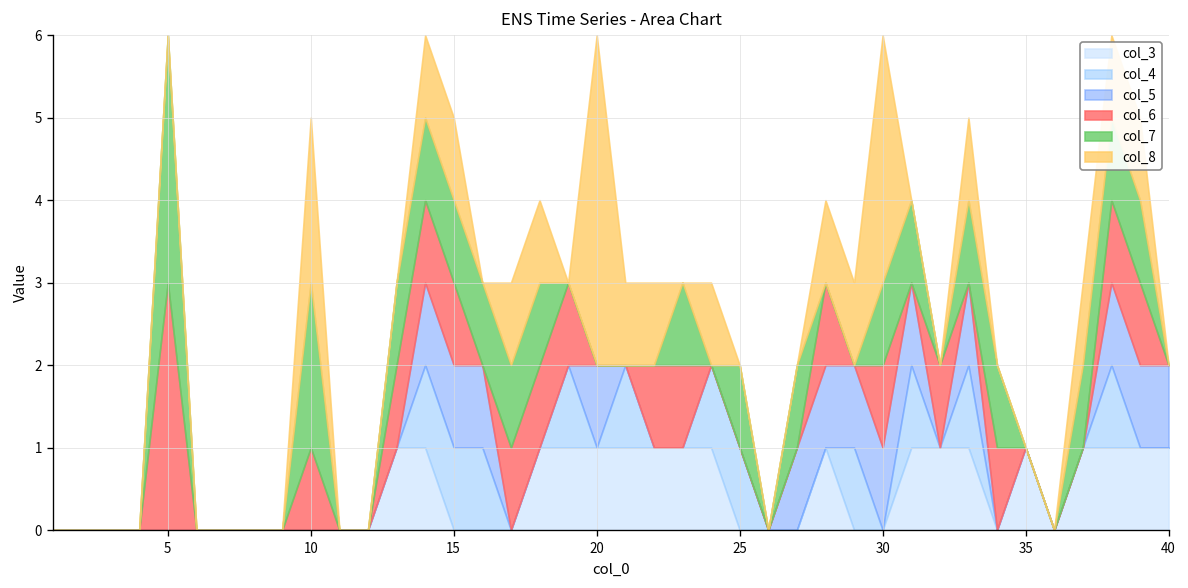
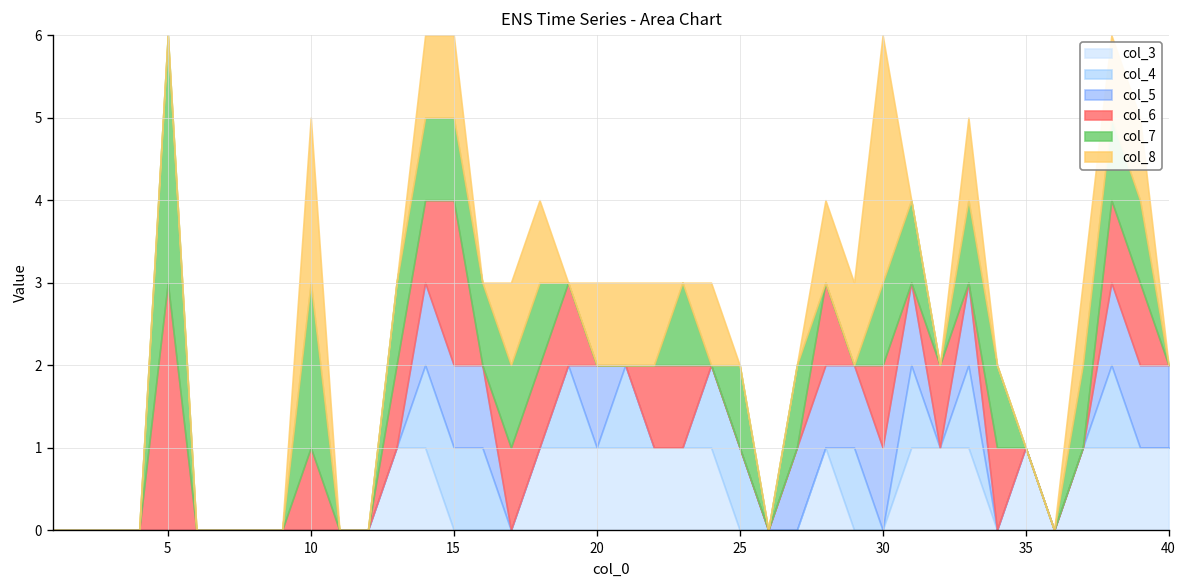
  {
    "col_6": {
-     "15": 1
+     "15": 2
    },
    "col_8": {
-     "20": 4
+     "20": 1
    }
  }
